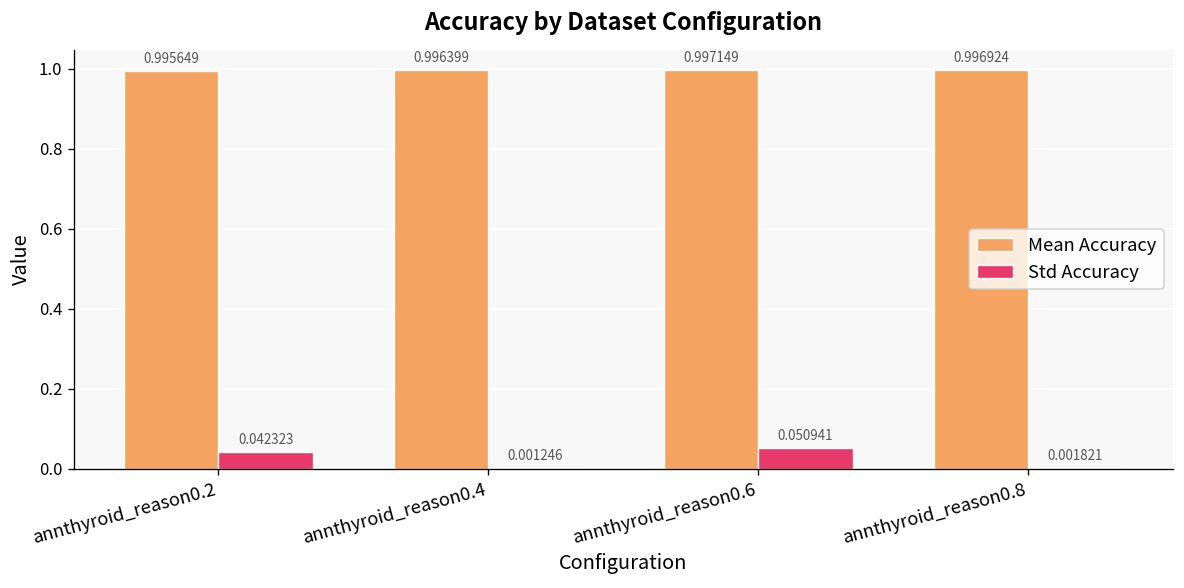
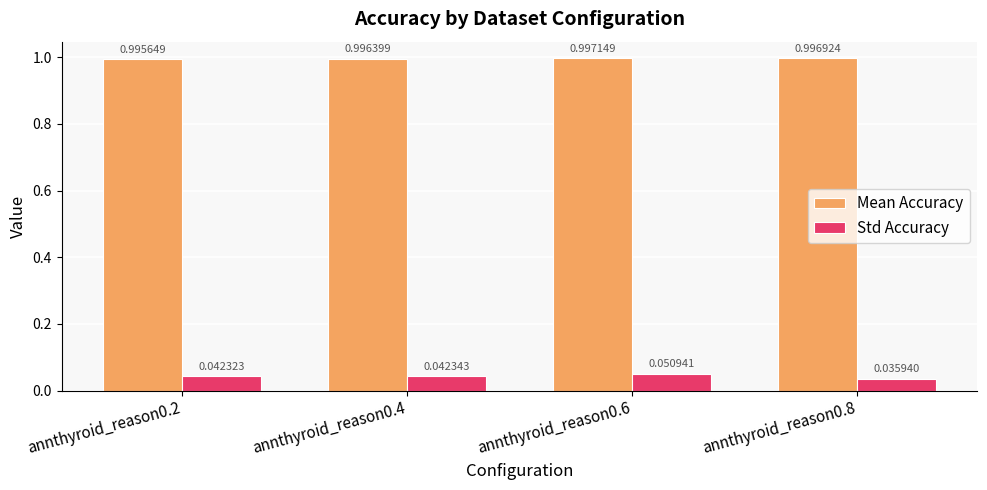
  {
    "Mean Accuracy": {
      "annthyroid_reason0.2": 0.995649,
      "annthyroid_reason0.4": 0.996399,
      "annthyroid_reason0.6": 0.997149,
      "annthyroid_reason0.8": 0.996924
    },
    "Std Accuracy": {
      "annthyroid_reason0.2": 0.042323,
-     "annthyroid_reason0.4": 0.001246,
+     "annthyroid_reason0.4": 0.042343,
      "annthyroid_reason0.6": 0.050941,
-     "annthyroid_reason0.8": 0.001821
+     "annthyroid_reason0.8": 0.035940
    }
  }
